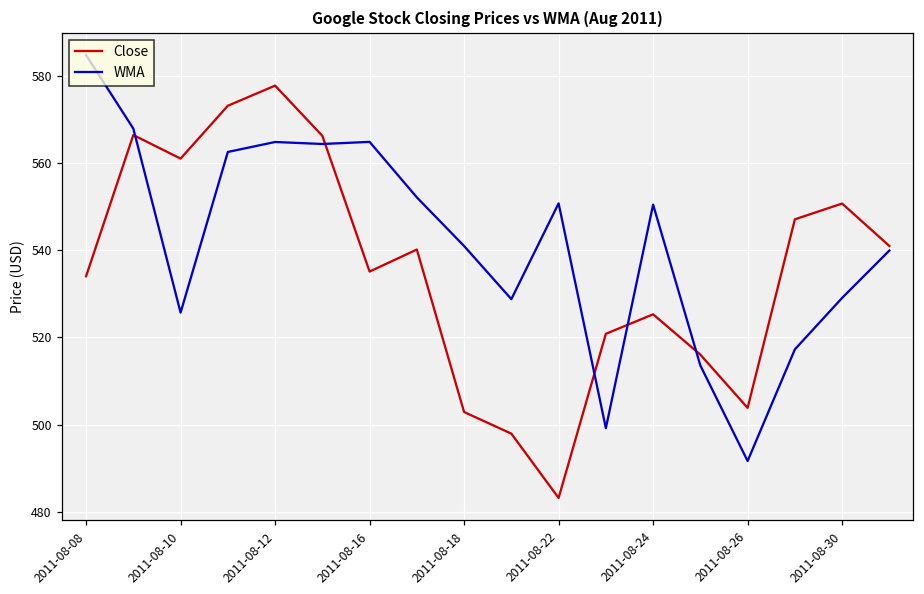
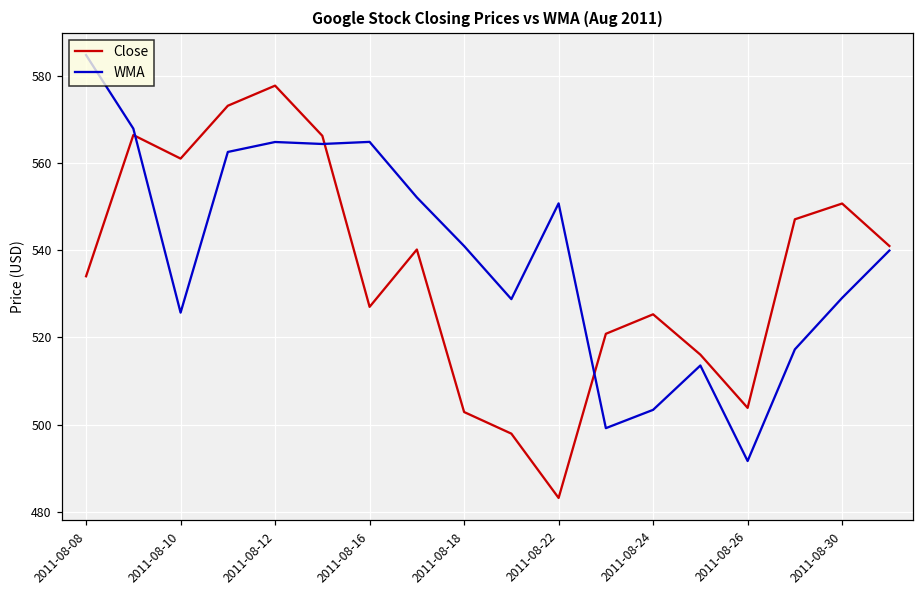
  {
    "Close": {
      "2011-08-08": 534,
      "2011-08-10": 561,
      "2011-08-12": 578,
-     "2011-08-16": 535,
+     "2011-08-16": 527,
      "2011-08-18": 503,
      "2011-08-22": 483,
      "2011-08-24": 525,
      "2011-08-26": 504,
      "2011-08-30": 551
    },
    "WMA": {
      "2011-08-10": 526,
      "2011-08-12": 565,
      "2011-08-16": 565,
      "2011-08-18": 541,
      "2011-08-22": 551,
-     "2011-08-24": 550,
+     "2011-08-24": 503,
      "2011-08-26": 492,
      "2011-08-30": 529
    }
  }
